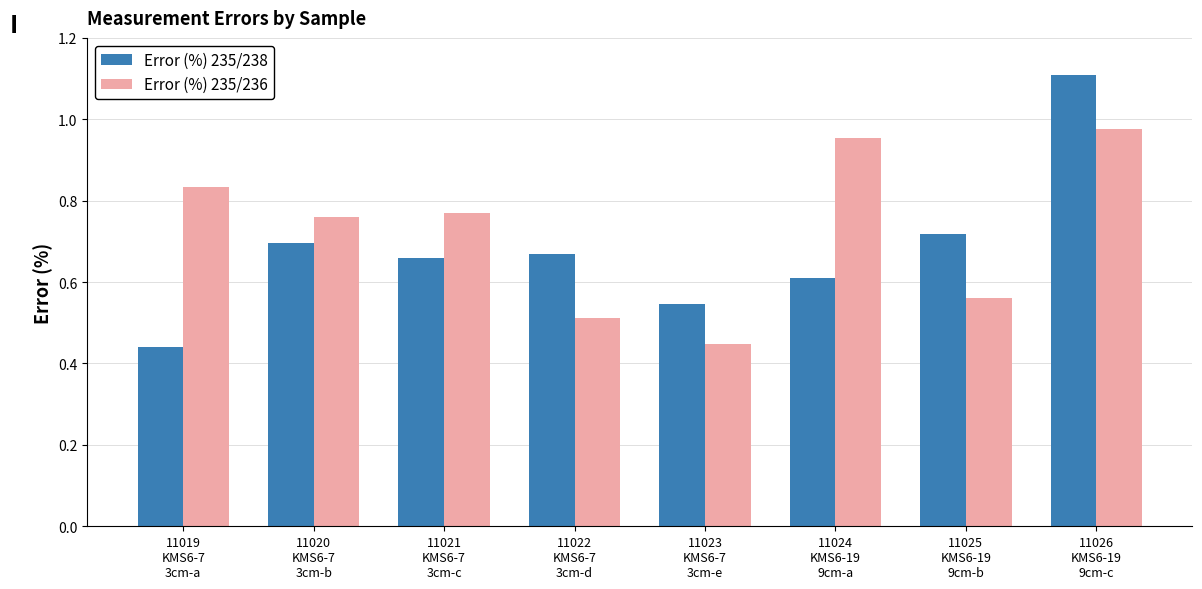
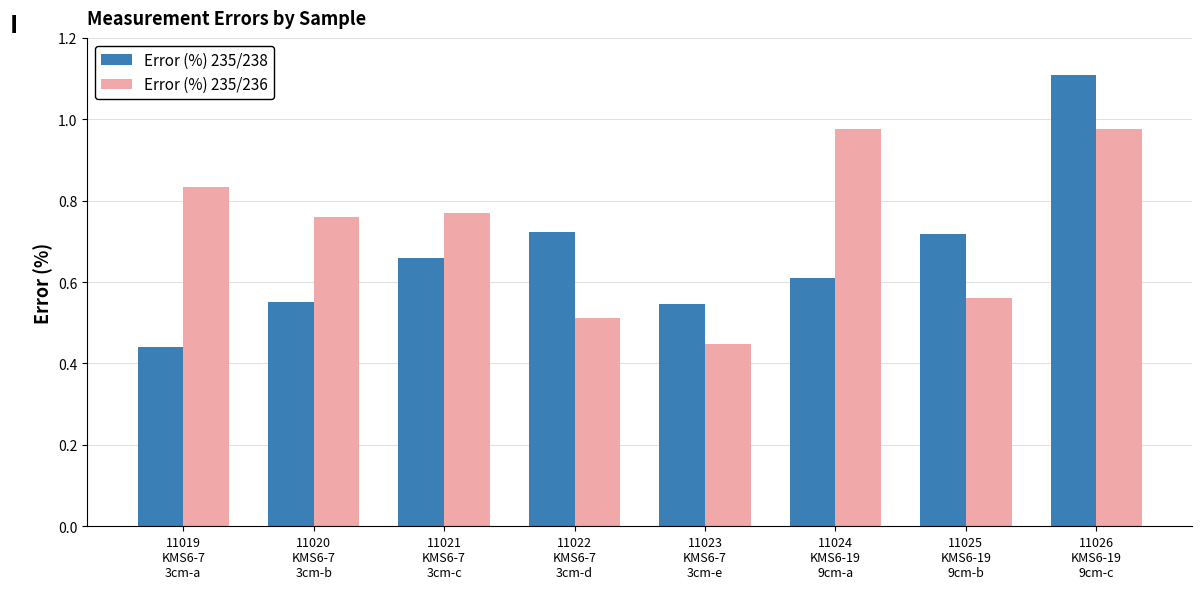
  {
    "Error (%) 235/238": {
      "11019 KMS6-7 3cm-a": 0.44,
-     "11020 KMS6-7 3cm-b": 0.70,
+     "11020 KMS6-7 3cm-b": 0.55,
      "11021 KMS6-7 3cm-c": 0.66,
-     "11022 KMS6-7 3cm-d": 0.67,
+     "11022 KMS6-7 3cm-d": 0.72,
      "11023 KMS6-7 3cm-e": 0.55,
      "11024 KMS6-19 9cm-a": 0.61,
      "11025 KMS6-19 9cm-b": 0.72,
      "11026 KMS6-19 9cm-c": 1.11
    },
    "Error (%) 235/236": {
      "11019 KMS6-7 3cm-a": 0.83,
      "11020 KMS6-7 3cm-b": 0.76,
      "11021 KMS6-7 3cm-c": 0.77,
      "11022 KMS6-7 3cm-d": 0.51,
      "11023 KMS6-7 3cm-e": 0.45,
-     "11024 KMS6-19 9cm-a": 0.95,
+     "11024 KMS6-19 9cm-a": 0.98,
      "11025 KMS6-19 9cm-b": 0.56,
      "11026 KMS6-19 9cm-c": 0.98
    }
  }
